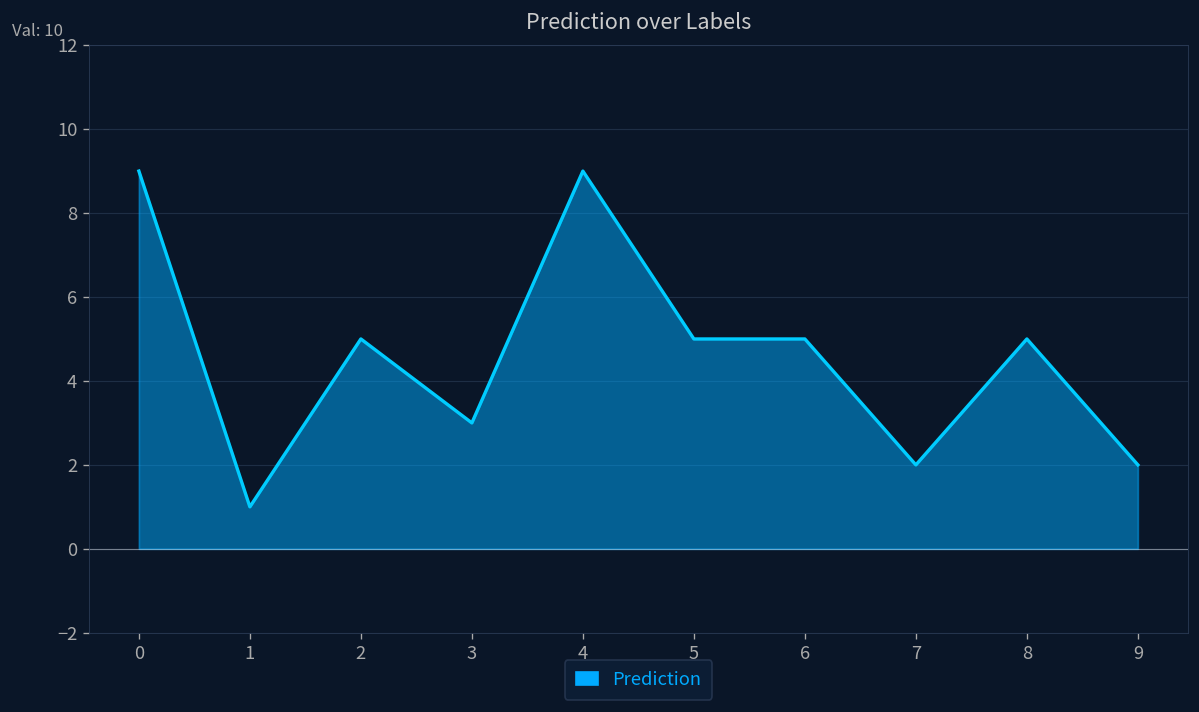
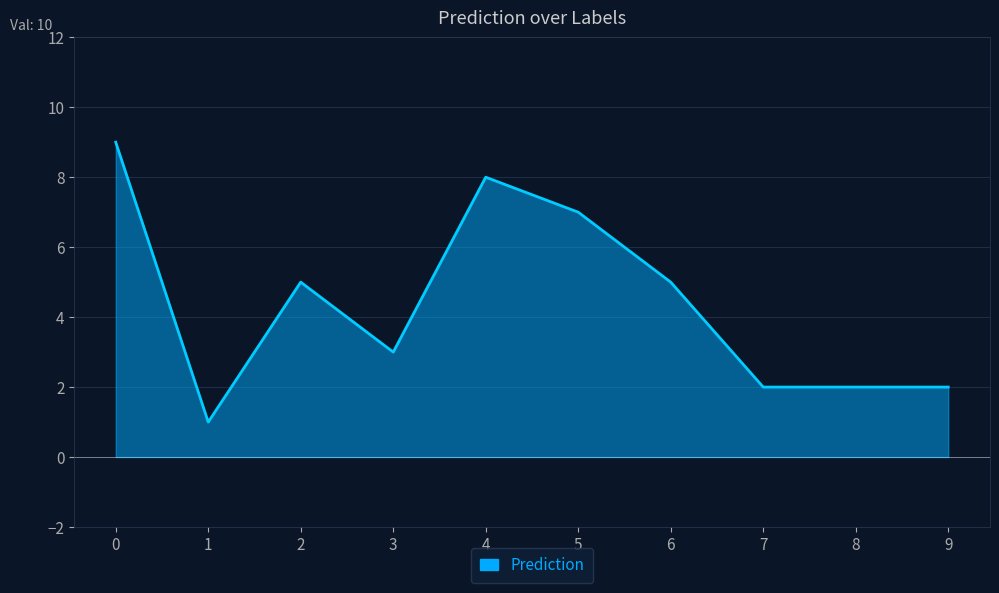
  {
    "0": 9,
    "1": 1,
    "2": 5,
    "3": 3,
-   "4": 9,
-   "5": 5,
+   "4": 8,
+   "5": 7,
    "6": 5,
    "7": 2,
-   "8": 5,
+   "8": 2,
    "9": 2
  }
